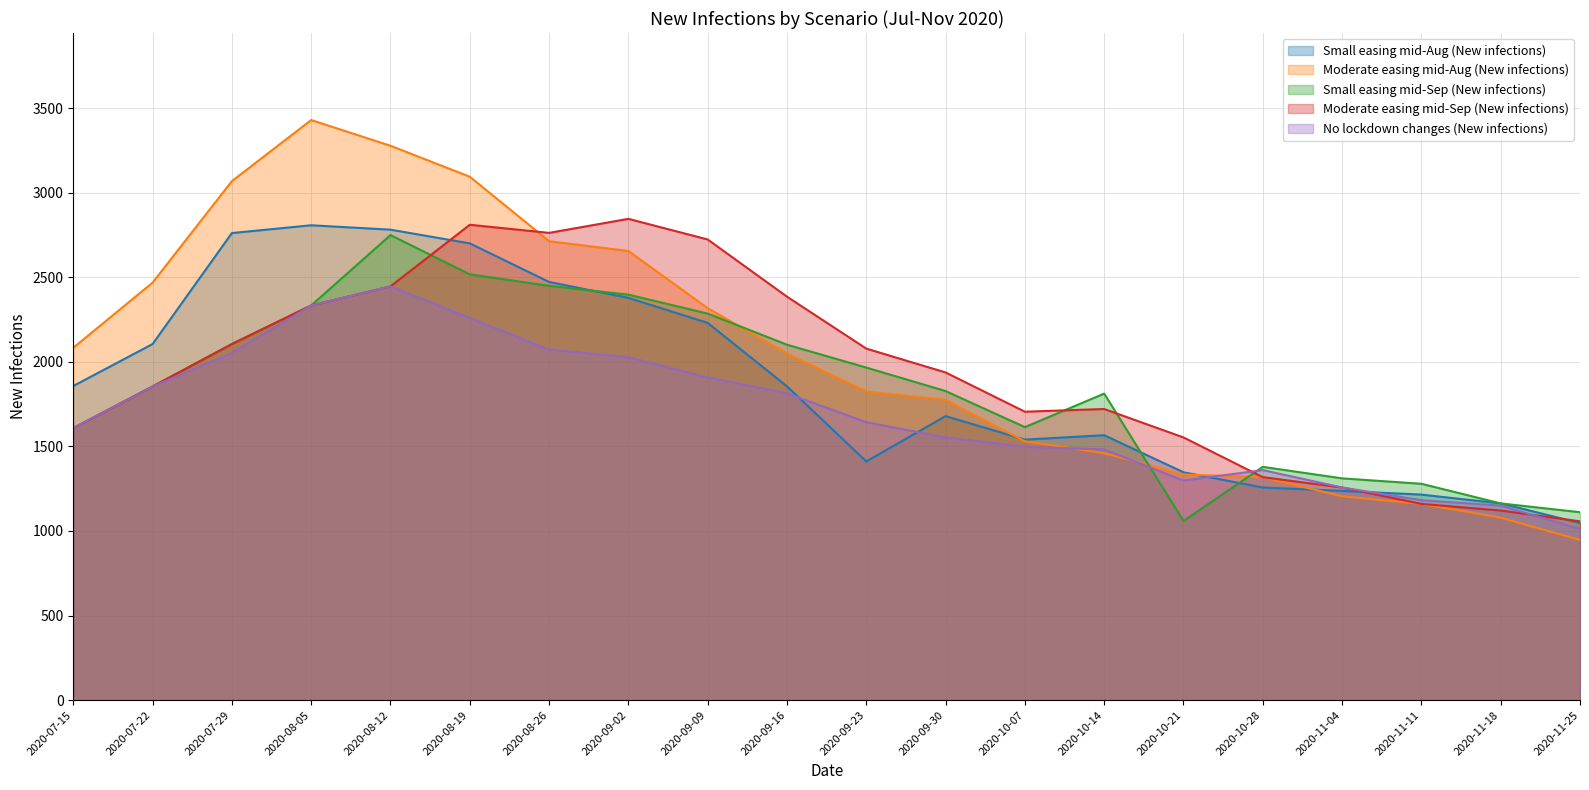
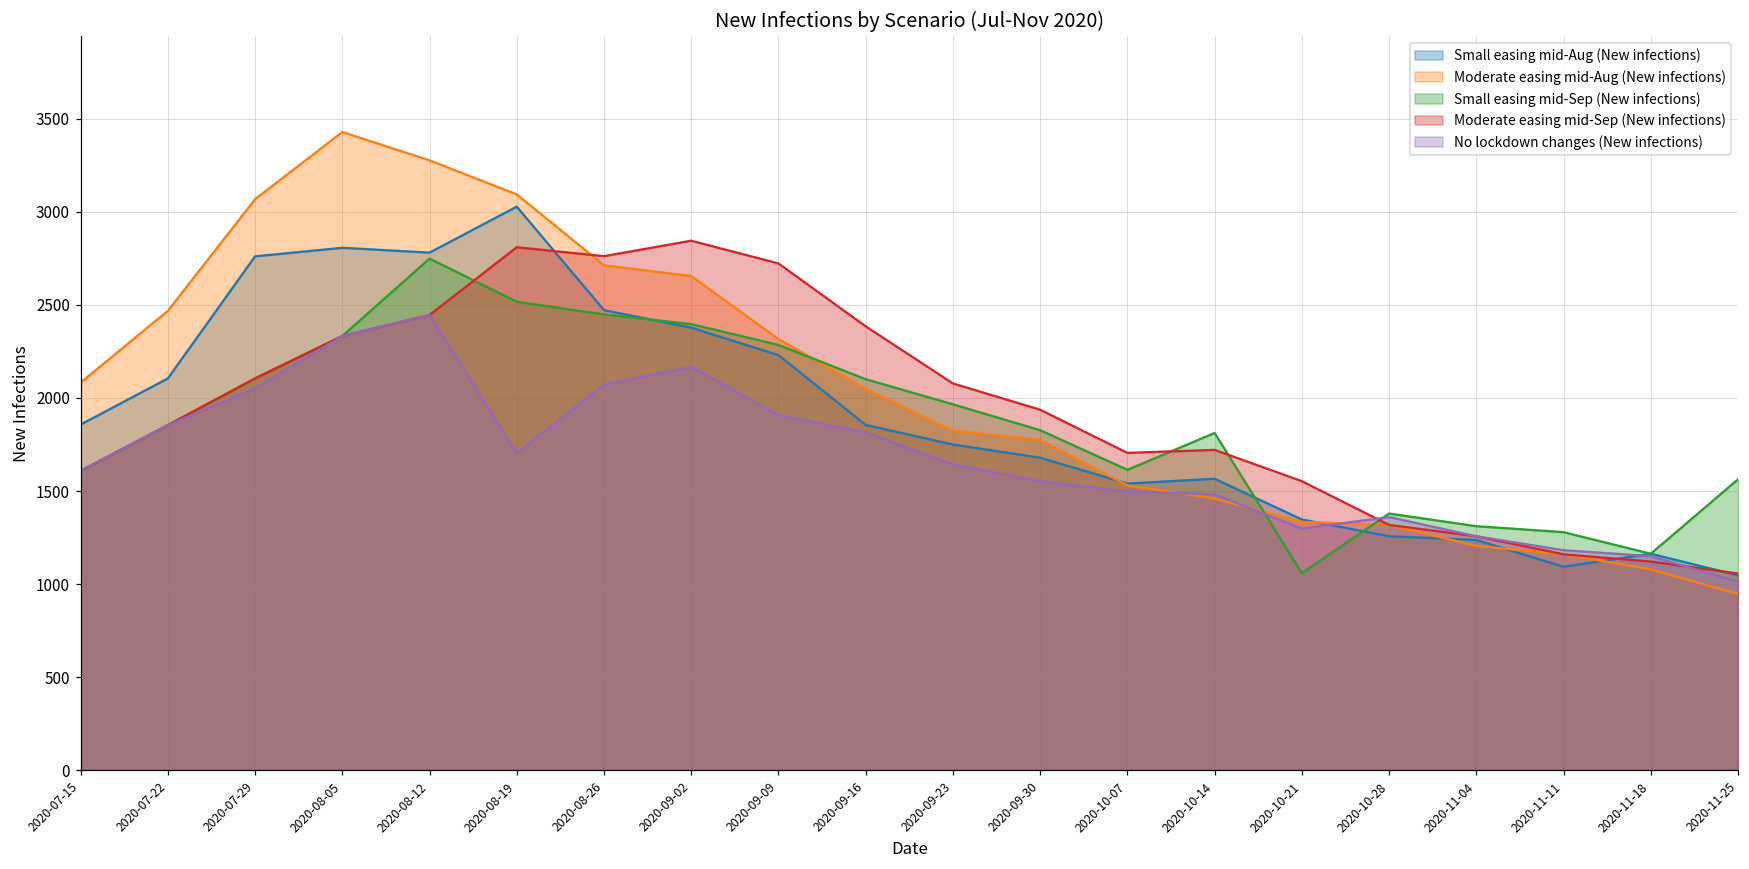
  {
    "Small easing mid-Aug (New infections)": {
      "2020-07-15": 1860,
      "2020-07-22": 2110,
      "2020-07-29": 2760,
      "2020-08-05": 2810,
      "2020-08-12": 2780,
-     "2020-08-19": 2700,
+     "2020-08-19": 3030,
      "2020-08-26": 2470,
      "2020-09-02": 2380,
      "2020-09-09": 2230,
      "2020-09-16": 1860,
-     "2020-09-23": 1410,
+     "2020-09-23": 1750,
      "2020-09-30": 1680,
      "2020-10-14": 1570,
      "2020-10-28": 1260,
      "2020-11-04": 1240,
-     "2020-11-11": 1220
+     "2020-11-11": 1090
    },
    "Small easing mid-Sep (New infections)": {
      "2020-08-12": 2750,
      "2020-08-19": 2520,
      "2020-08-26": 2450,
      "2020-09-02": 2400,
      "2020-09-09": 2290,
      "2020-09-16": 2100,
      "2020-09-23": 1970,
      "2020-09-30": 1830,
      "2020-10-07": 1610,
      "2020-10-14": 1810,
      "2020-10-21": 1060,
      "2020-10-28": 1380,
      "2020-11-04": 1310,
      "2020-11-11": 1280,
-     "2020-11-25": 1110
+     "2020-11-25": 1560
    },
    "No lockdown changes (New infections)": {
      "2020-07-29": 2050,
-     "2020-08-19": 2260,
+     "2020-08-19": 1700,
      "2020-08-26": 2070,
-     "2020-09-02": 2030,
+     "2020-09-02": 2170,
      "2020-09-09": 1910,
      "2020-09-16": 1810,
      "2020-09-23": 1640,
      "2020-09-30": 1550,
      "2020-10-07": 1500,
      "2020-10-14": 1480,
      "2020-10-21": 1300,
      "2020-10-28": 1360,
      "2020-11-11": 1180,
      "2020-11-25": 1010
    }
  }
